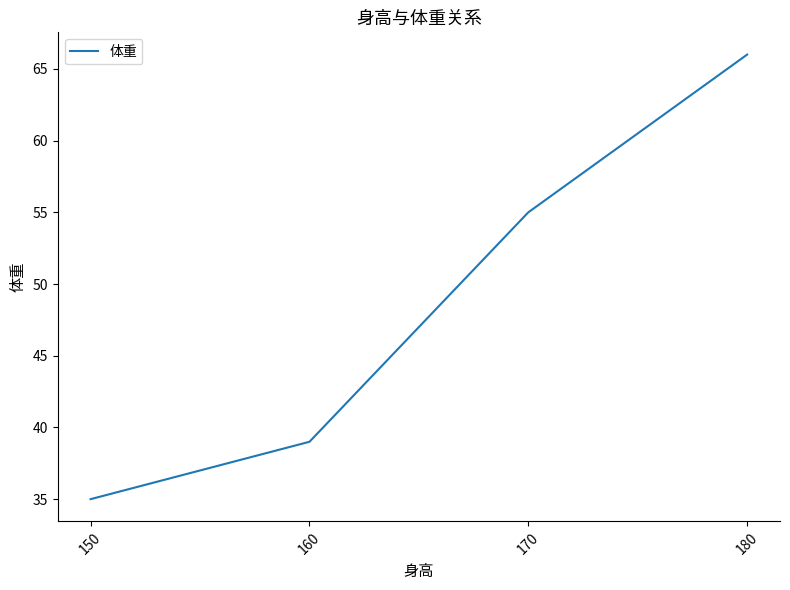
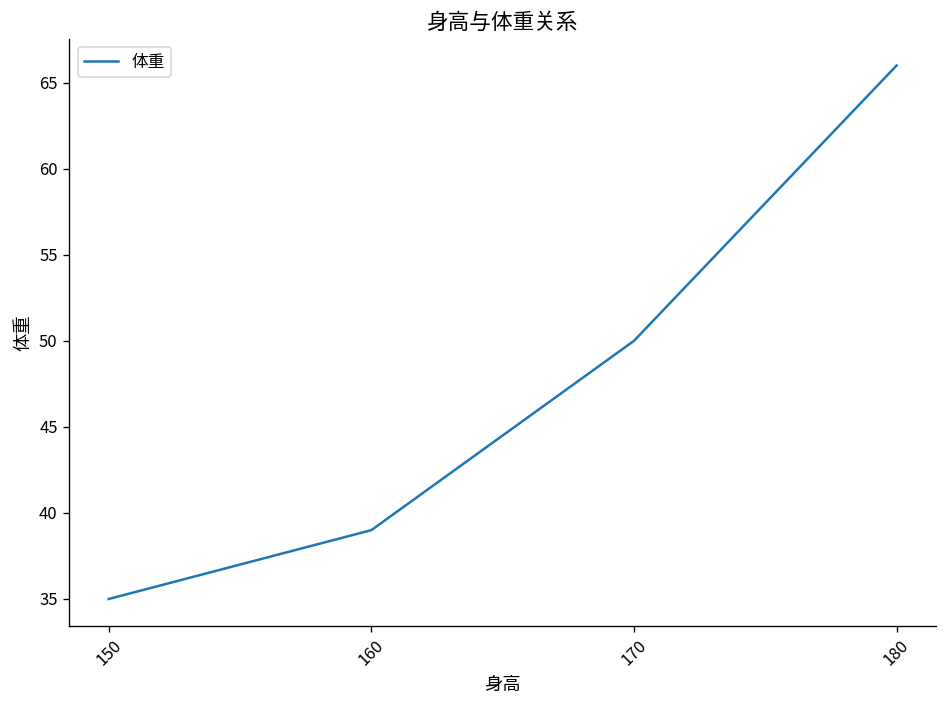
  {
    "150": 35,
    "160": 39,
-   "170": 55,
+   "170": 50,
    "180": 66
  }
